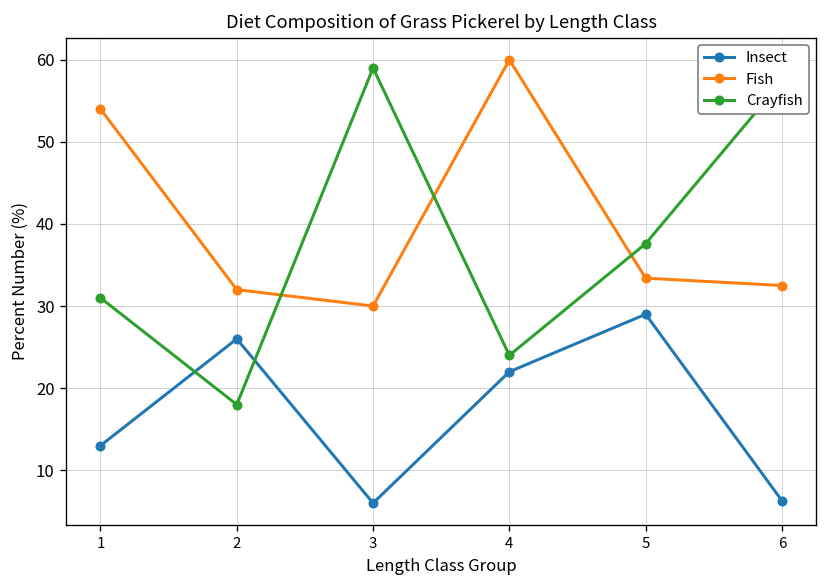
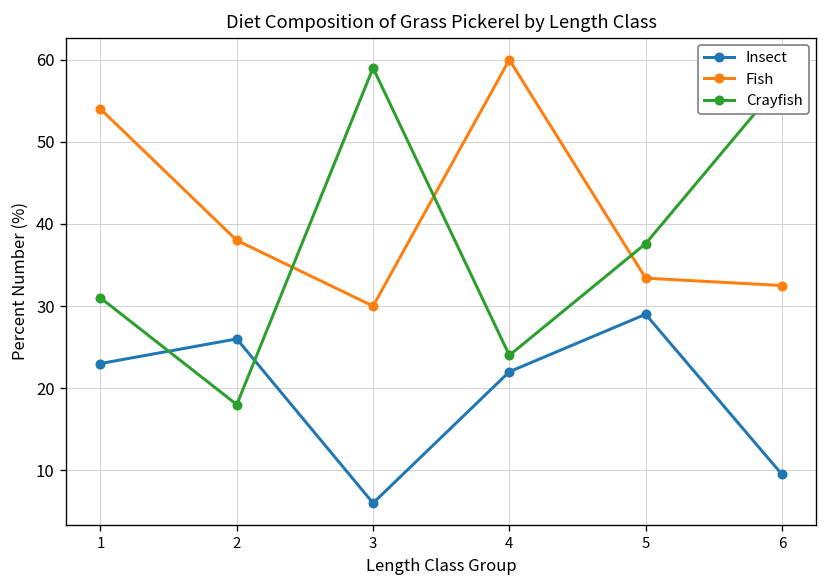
  {
    "Insect": {
-     "1": 13,
+     "1": 23,
      "2": 26,
      "3": 6,
      "4": 22,
      "5": 29,
-     "6": 6
+     "6": 10
    },
    "Fish": {
      "1": 54,
-     "2": 32,
+     "2": 38,
      "3": 30,
      "4": 60,
      "5": 33,
      "6": 33
    },
    "Crayfish": {
      "1": 31,
      "2": 18,
      "3": 59,
      "4": 24,
      "5": 38
    }
  }
